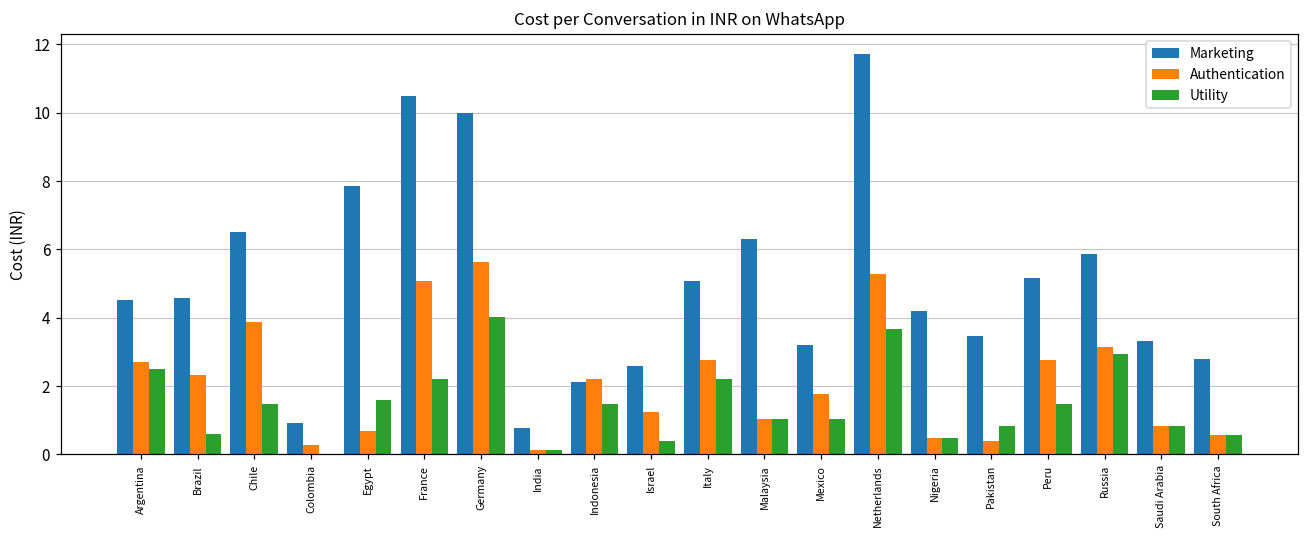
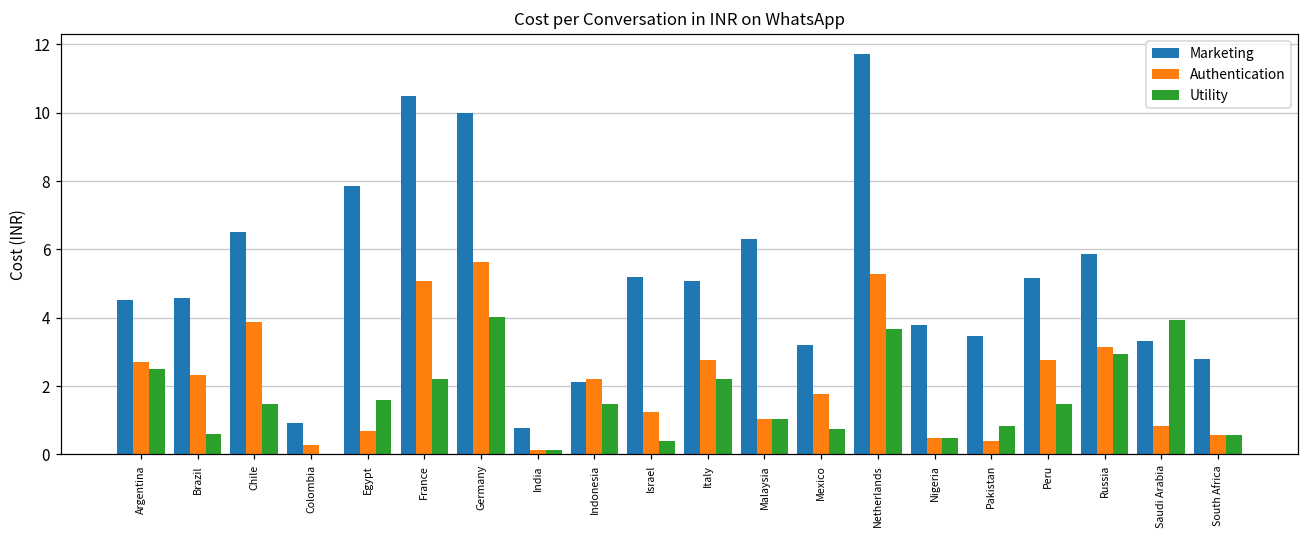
  {
    "Marketing": {
      "Argentina": 4.5,
      "Brazil": 4.6,
      "Chile": 6.5,
      "Colombia": 0.9,
      "Egypt": 7.9,
      "France": 10.5,
      "Germany": 10.0,
      "India": 0.8,
      "Indonesia": 2.1,
-     "Israel": 2.6,
+     "Israel": 5.2,
      "Italy": 5.1,
      "Malaysia": 6.3,
      "Mexico": 3.2,
      "Netherlands": 11.7,
-     "Nigeria": 4.2,
+     "Nigeria": 3.8,
      "Pakistan": 3.5,
      "Peru": 5.2,
      "Russia": 5.9,
      "Saudi Arabia": 3.3,
      "South Africa": 2.8
    },
    "Authentication": {
      "Argentina": 2.7,
      "Brazil": 2.3,
      "Chile": 3.9,
      "Colombia": 0.3,
      "Egypt": 0.7,
      "France": 5.1,
      "Germany": 5.6,
      "India": 0.1,
      "Indonesia": 2.2,
      "Israel": 1.2,
      "Italy": 2.8,
      "Malaysia": 1.0,
      "Mexico": 1.8,
      "Netherlands": 5.3,
      "Nigeria": 0.5,
      "Pakistan": 0.4,
      "Peru": 2.8,
      "Russia": 3.1,
      "Saudi Arabia": 0.8,
      "South Africa": 0.6
    },
    "Utility": {
      "Argentina": 2.5,
      "Brazil": 0.6,
      "Chile": 1.5,
      "Egypt": 1.6,
      "France": 2.2,
      "Germany": 4.0,
      "India": 0.1,
      "Indonesia": 1.5,
      "Israel": 0.4,
      "Italy": 2.2,
      "Malaysia": 1.0,
-     "Mexico": 1.0,
+     "Mexico": 0.7,
      "Netherlands": 3.7,
      "Nigeria": 0.5,
      "Pakistan": 0.8,
      "Peru": 1.5,
      "Russia": 2.9,
-     "Saudi Arabia": 0.8,
+     "Saudi Arabia": 3.9,
      "South Africa": 0.6
    }
  }
